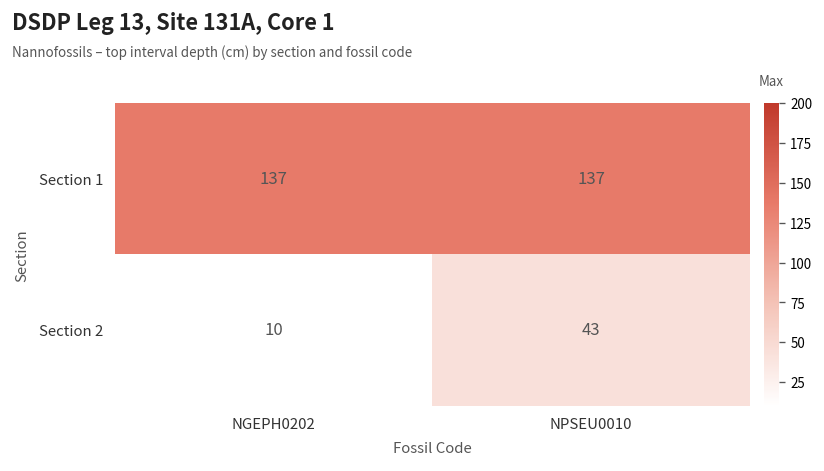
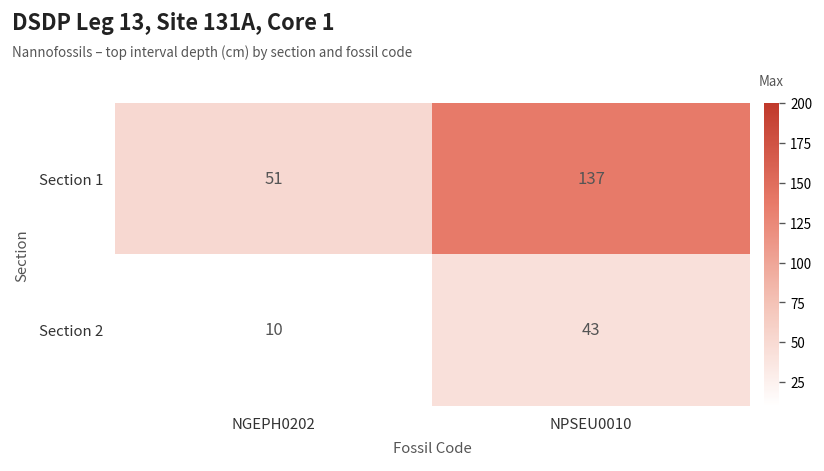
  {
    "Section 1": {
-     "NGEPH0202": 137,
+     "NGEPH0202": 51,
      "NPSEU0010": 137
    },
    "Section 2": {
      "NGEPH0202": 10,
      "NPSEU0010": 43
    }
  }
